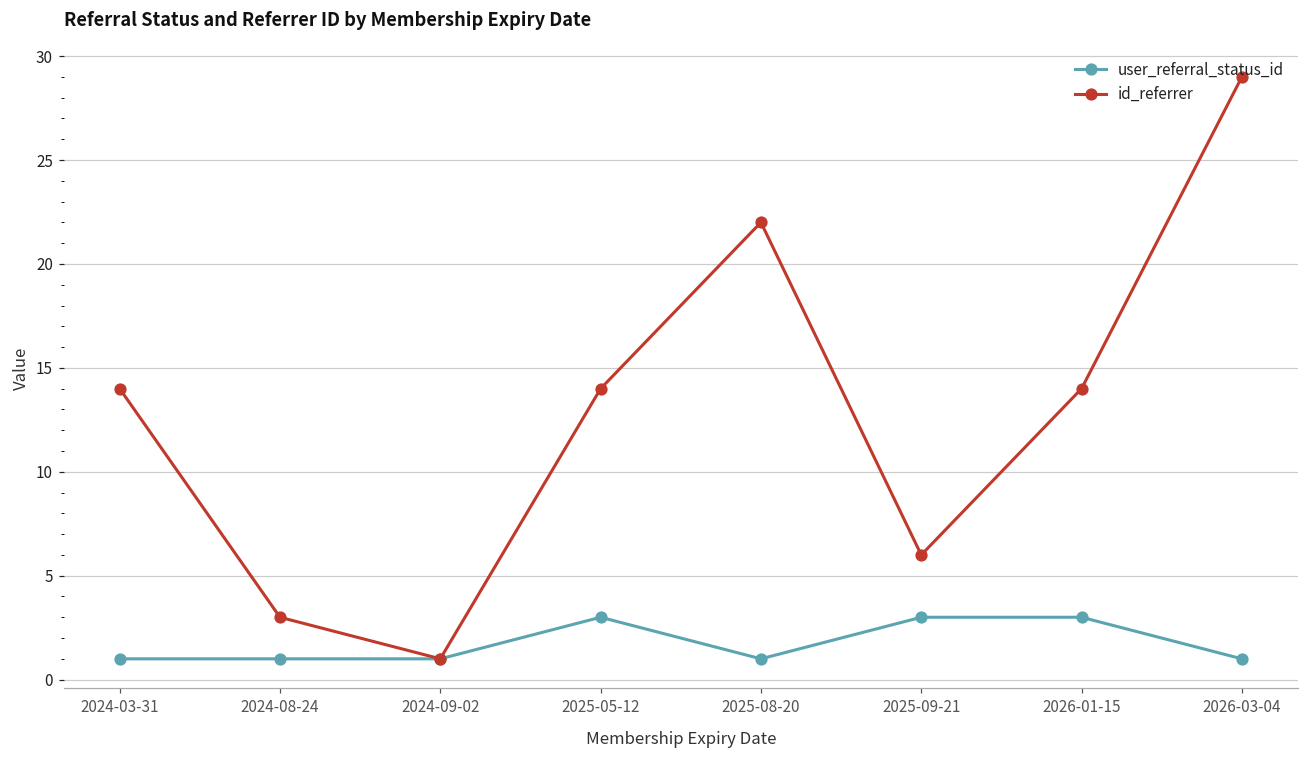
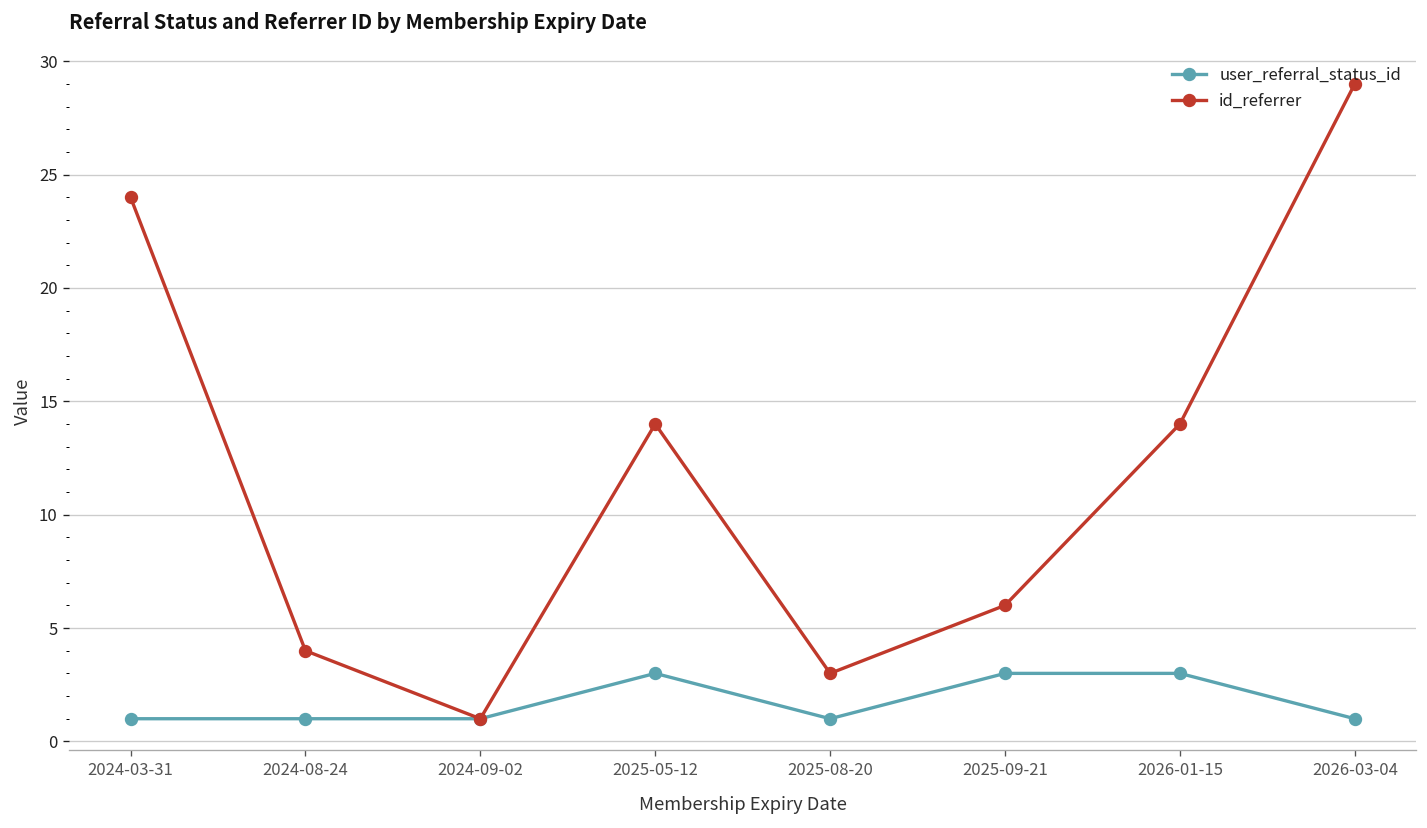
  {
    "user_referral_status_id": {
      "2024-03-31": 1,
      "2024-08-24": 1,
      "2025-05-12": 3,
      "2025-08-20": 1,
      "2025-09-21": 3,
      "2026-01-15": 3,
      "2026-03-04": 1
    },
    "id_referrer": {
-     "2024-03-31": 14,
-     "2024-08-24": 3,
+     "2024-03-31": 24,
+     "2024-08-24": 4,
      "2025-05-12": 14,
-     "2025-08-20": 22,
+     "2025-08-20": 3,
      "2025-09-21": 6,
      "2026-01-15": 14,
      "2026-03-04": 29
    }
  }
